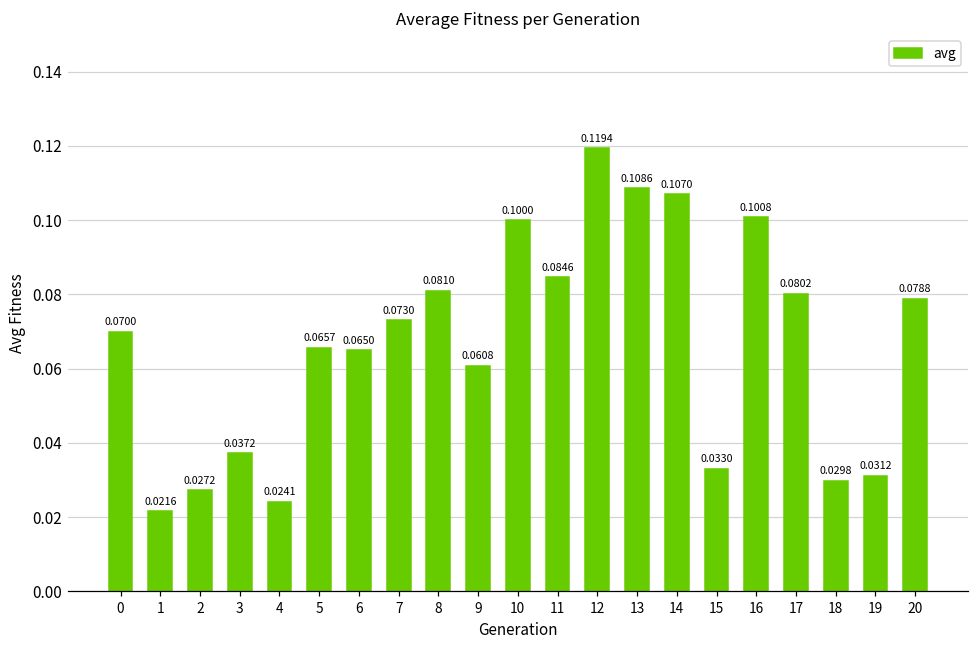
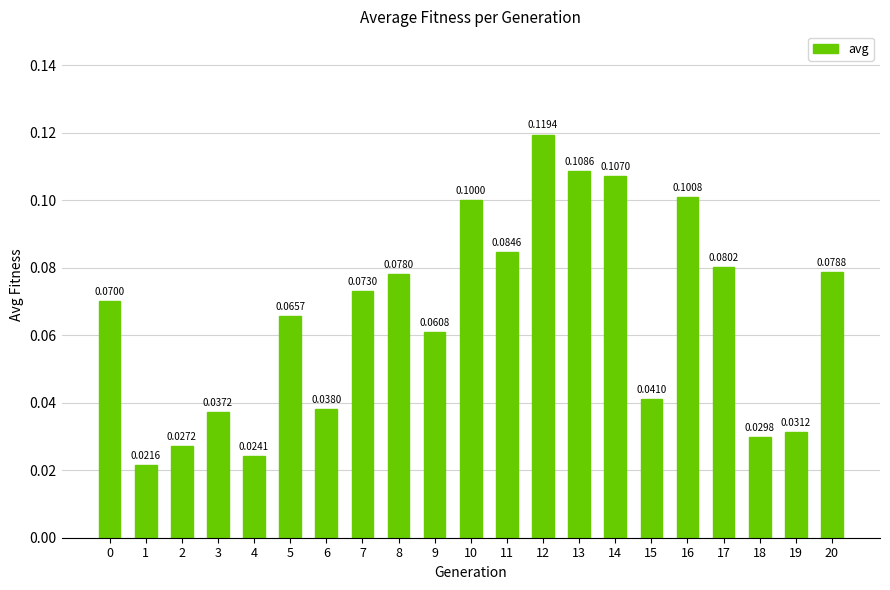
  {
    "0": 0.0700,
    "1": 0.0216,
    "2": 0.0272,
    "3": 0.0372,
    "4": 0.0241,
    "5": 0.0657,
-   "6": 0.0650,
+   "6": 0.0380,
    "7": 0.0730,
-   "8": 0.0810,
+   "8": 0.0780,
    "9": 0.0608,
    "10": 0.1000,
    "11": 0.0846,
    "12": 0.1194,
    "13": 0.1086,
    "14": 0.1070,
-   "15": 0.0330,
+   "15": 0.0410,
    "16": 0.1008,
    "17": 0.0802,
    "18": 0.0298,
    "19": 0.0312,
    "20": 0.0788
  }
